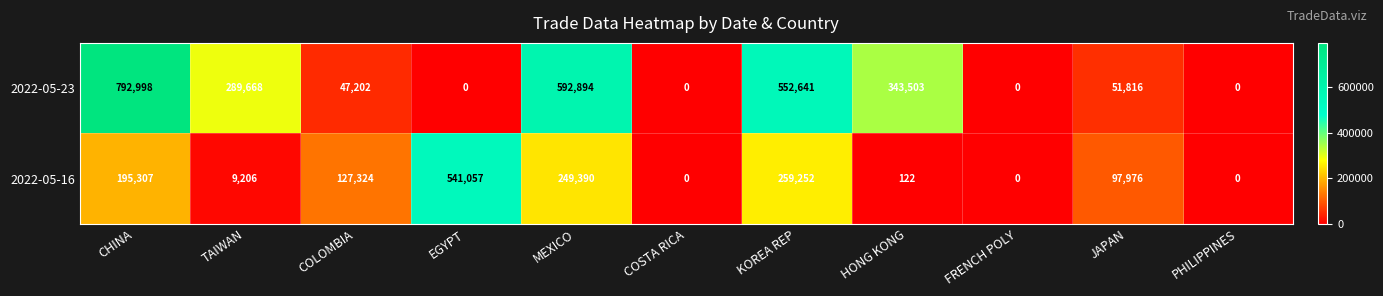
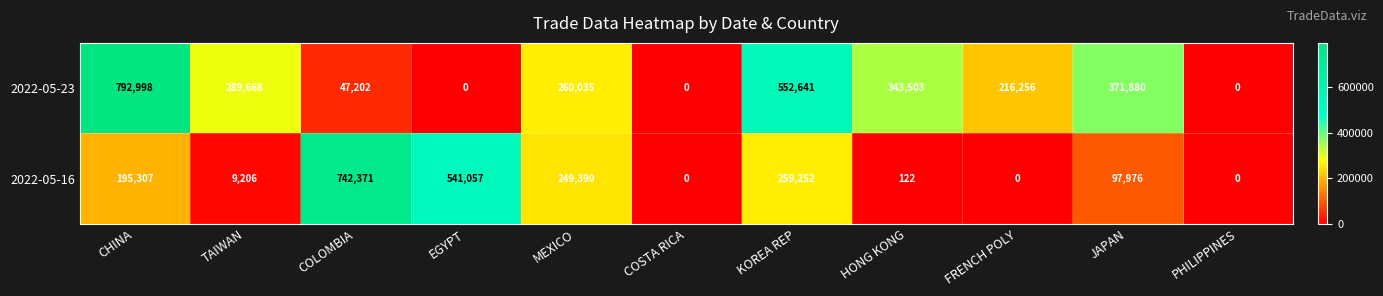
  {
    "2022-05-23": {
      "CHINA": "792,998",
      "TAIWAN": "289,668",
      "COLOMBIA": "47,202",
      "EGYPT": "0",
-     "MEXICO": "592,894",
+     "MEXICO": "260,035",
      "COSTA RICA": "0",
      "KOREA REP": "552,641",
      "HONG KONG": "343,503",
-     "FRENCH POLY": "0",
-     "JAPAN": "51,816",
+     "FRENCH POLY": "216,256",
+     "JAPAN": "371,880",
      "PHILIPPINES": "0"
    },
    "2022-05-16": {
      "CHINA": "195,307",
      "TAIWAN": "9,206",
-     "COLOMBIA": "127,324",
+     "COLOMBIA": "742,371",
      "EGYPT": "541,057",
      "MEXICO": "249,390",
      "COSTA RICA": "0",
      "KOREA REP": "259,252",
      "HONG KONG": "122",
      "FRENCH POLY": "0",
      "JAPAN": "97,976",
      "PHILIPPINES": "0"
    }
  }
